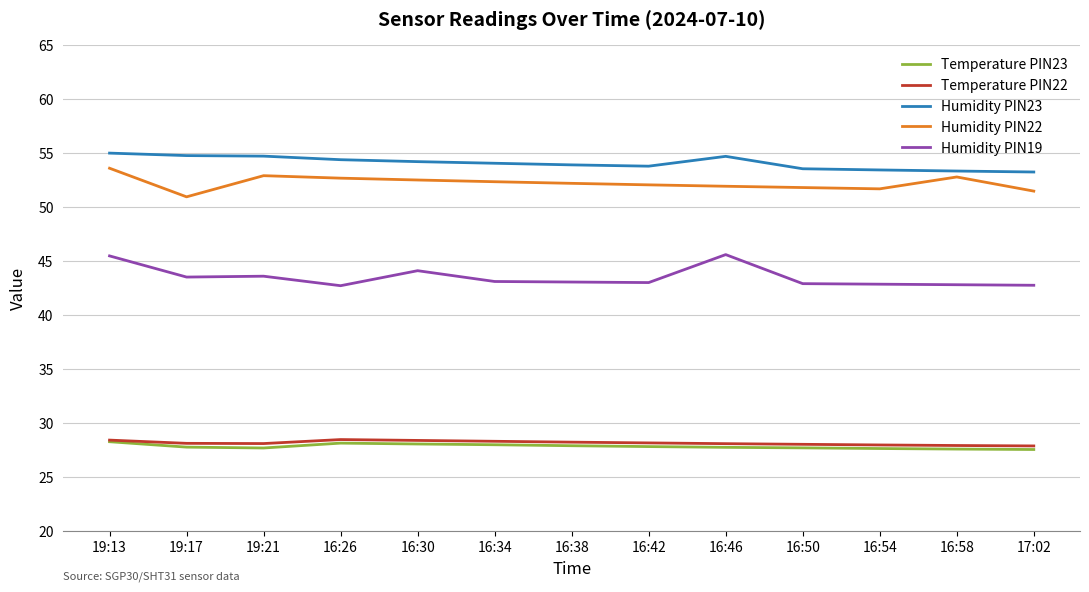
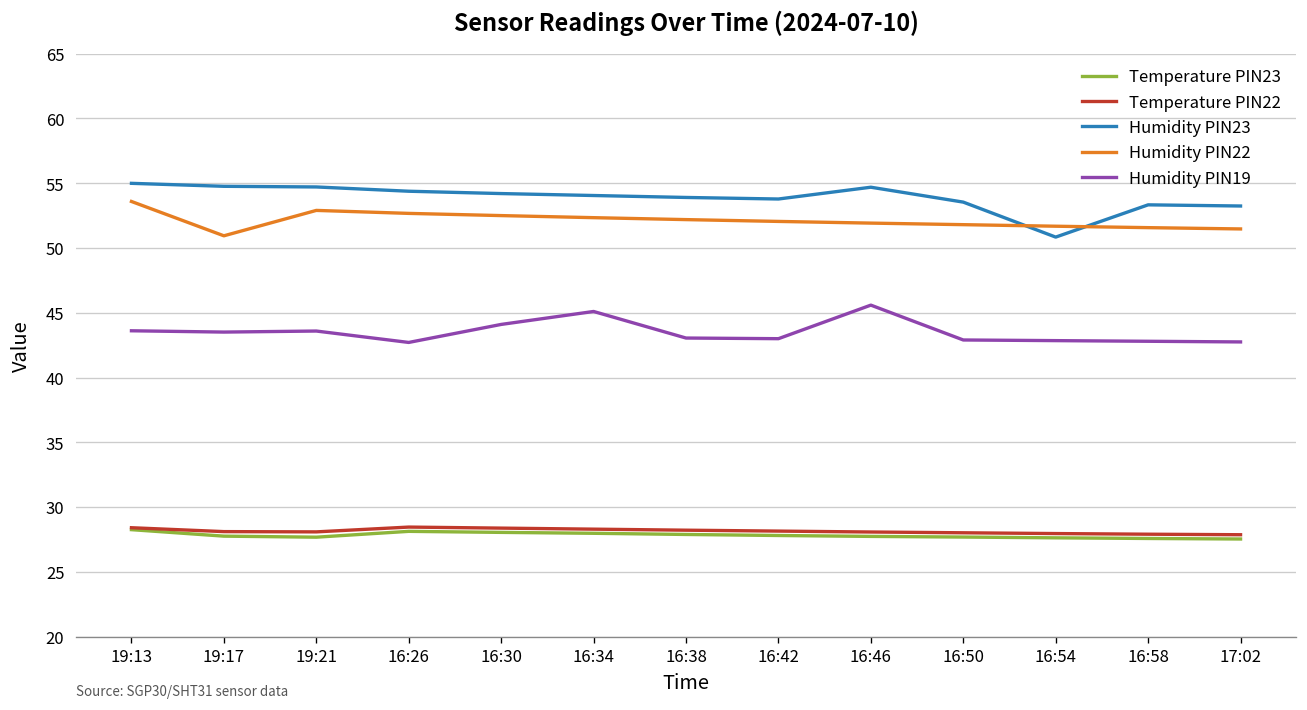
  {
    "Temperature PIN23": {
      "19:17": 27.8,
      "19:21": 27.7,
      "16:26": 28.1,
      "16:30": 28.1,
      "16:34": 28.0,
      "16:38": 27.9,
      "16:42": 27.8,
      "16:46": 27.7,
      "16:50": 27.7,
      "16:54": 27.6,
      "16:58": 27.6,
      "17:02": 27.5
    },
    "Temperature PIN22": {
      "19:17": 28.1,
      "19:21": 28.1,
      "16:26": 28.5,
      "16:30": 28.4,
      "16:34": 28.3,
      "16:38": 28.2,
      "16:42": 28.2,
      "16:46": 28.1,
      "16:50": 28.0,
      "16:54": 28.0,
      "16:58": 27.9,
      "17:02": 27.9
    },
    "Humidity PIN23": {
      "19:13": 55.0,
      "19:17": 54.8,
      "19:21": 54.7,
      "16:26": 54.4,
      "16:30": 54.2,
      "16:34": 54.1,
      "16:38": 53.9,
      "16:42": 53.8,
      "16:46": 54.7,
      "16:50": 53.5,
-     "16:54": 53.4,
+     "16:54": 50.8,
      "16:58": 53.3,
      "17:02": 53.2
    },
    "Humidity PIN22": {
      "19:13": 53.6,
      "19:17": 50.9,
      "19:21": 52.9,
      "16:26": 52.7,
      "16:30": 52.5,
      "16:34": 52.3,
      "16:38": 52.2,
      "16:42": 52.1,
      "16:46": 51.9,
      "16:50": 51.8,
      "16:54": 51.7,
-     "16:58": 52.8,
+     "16:58": 51.6,
      "17:02": 51.5
    },
    "Humidity PIN19": {
-     "19:13": 45.5,
+     "19:13": 43.6,
      "19:17": 43.5,
      "19:21": 43.6,
      "16:26": 42.7,
      "16:30": 44.1,
-     "16:34": 43.1,
+     "16:34": 45.1,
      "16:38": 43.1,
      "16:42": 43.0,
      "16:46": 45.6,
      "16:50": 42.9,
      "16:54": 42.9,
      "16:58": 42.8,
      "17:02": 42.8
    }
  }
